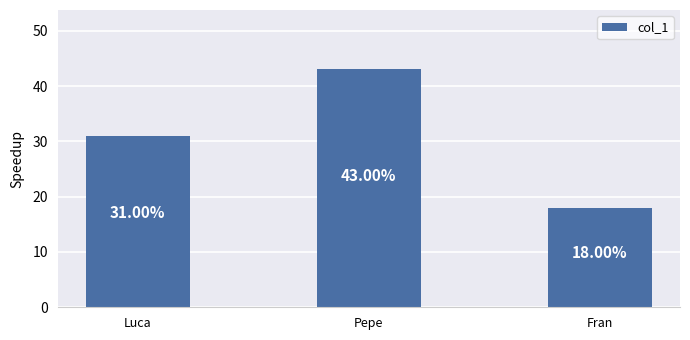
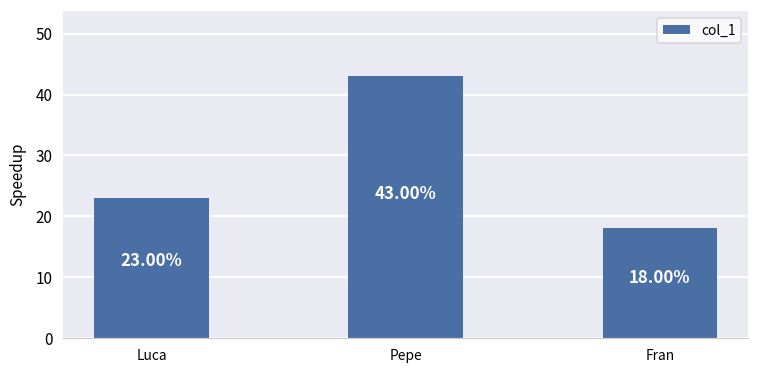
  {
-   "Luca": "31.00%",
+   "Luca": "23.00%",
    "Pepe": "43.00%",
    "Fran": "18.00%"
  }
